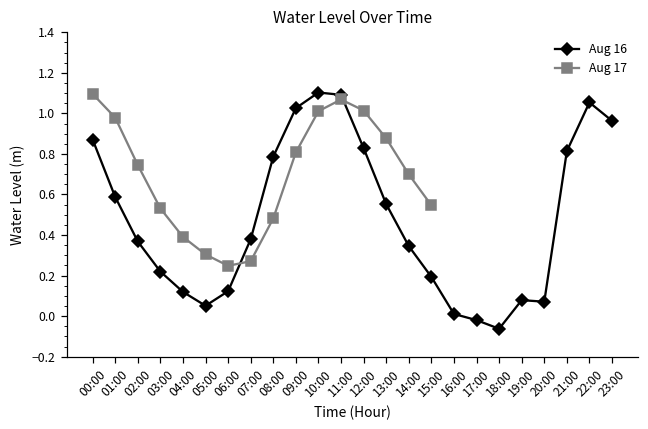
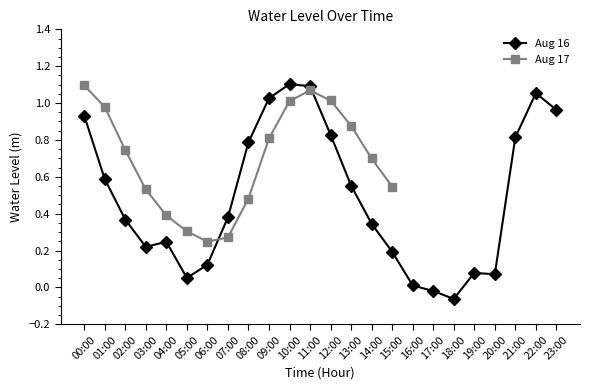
  {
    "Aug 16": {
-     "00:00": 0.87,
+     "00:00": 0.93,
      "01:00": 0.59,
      "02:00": 0.37,
      "03:00": 0.22,
-     "04:00": 0.12,
+     "04:00": 0.25,
      "05:00": 0.05,
      "06:00": 0.12,
      "07:00": 0.38,
      "08:00": 0.79,
      "09:00": 1.03,
      "10:00": 1.10,
      "11:00": 1.09,
      "12:00": 0.83,
      "13:00": 0.55,
      "14:00": 0.35,
      "15:00": 0.19,
      "16:00": 0.01,
      "17:00": -0.02,
      "18:00": -0.06,
      "19:00": 0.08,
      "20:00": 0.07,
      "21:00": 0.81,
      "22:00": 1.05,
      "23:00": 0.96
    },
    "Aug 17": {
      "00:00": 1.10,
      "01:00": 0.98,
      "02:00": 0.75,
      "03:00": 0.53,
      "04:00": 0.39,
      "05:00": 0.30,
      "06:00": 0.25,
      "07:00": 0.27,
      "08:00": 0.48,
      "09:00": 0.81,
      "10:00": 1.01,
      "11:00": 1.07,
      "12:00": 1.01,
      "13:00": 0.88,
      "14:00": 0.70,
      "15:00": 0.55
    }
  }
